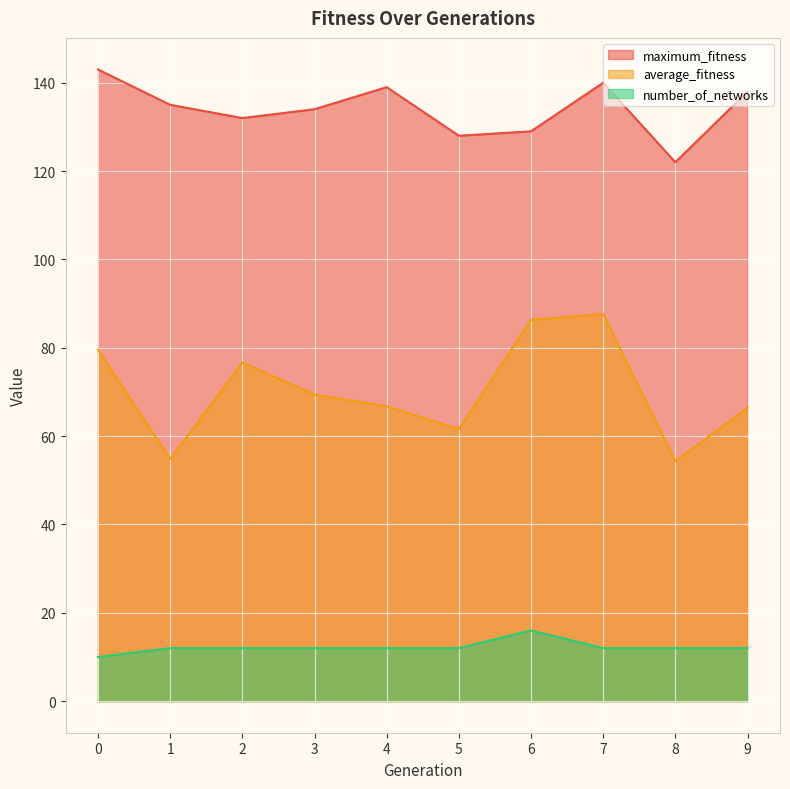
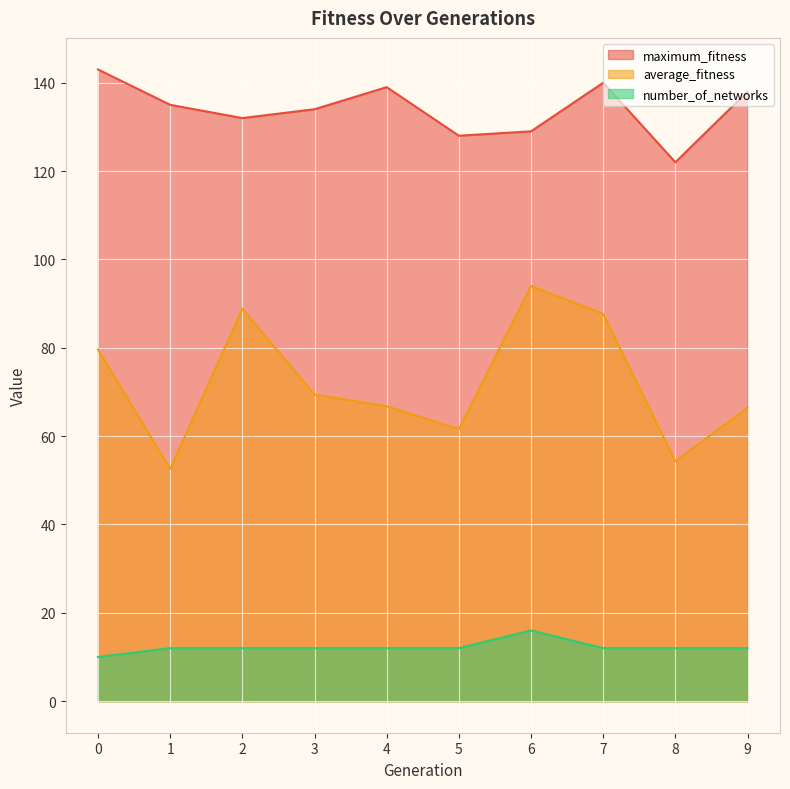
  {
    "maximum_fitness": {
      "0": 143,
      "1": 135,
      "2": 132,
      "3": 134,
      "4": 139,
      "5": 128,
      "6": 129,
      "8": 122
    },
    "average_fitness": {
      "0": 80,
-     "1": 55,
-     "2": 77,
+     "1": 53,
+     "2": 89,
      "3": 69,
      "4": 67,
      "5": 62,
-     "6": 86,
+     "6": 94,
      "7": 88,
      "8": 54,
      "9": 66
    },
    "number_of_networks": {
      "0": 10,
      "1": 12,
      "2": 12,
      "3": 12,
      "4": 12,
      "5": 12,
      "6": 16,
      "7": 12,
      "8": 12,
      "9": 12
    }
  }
